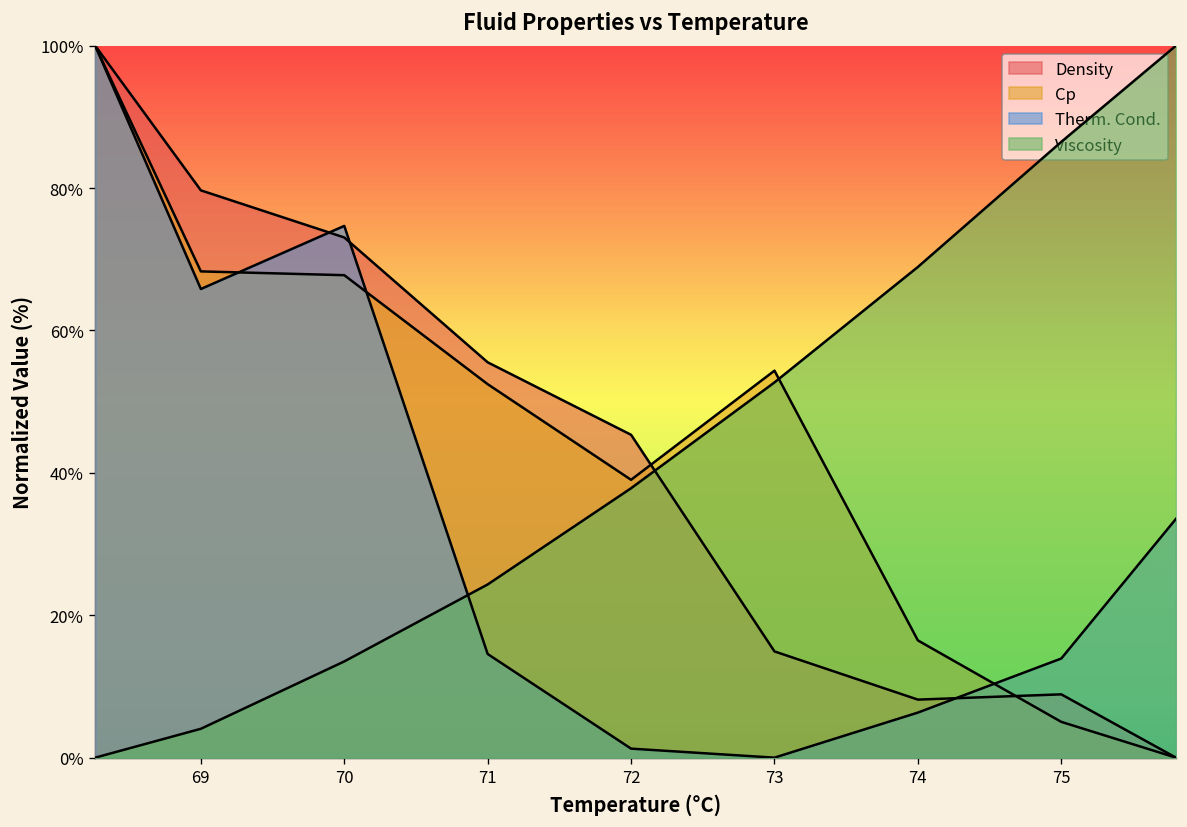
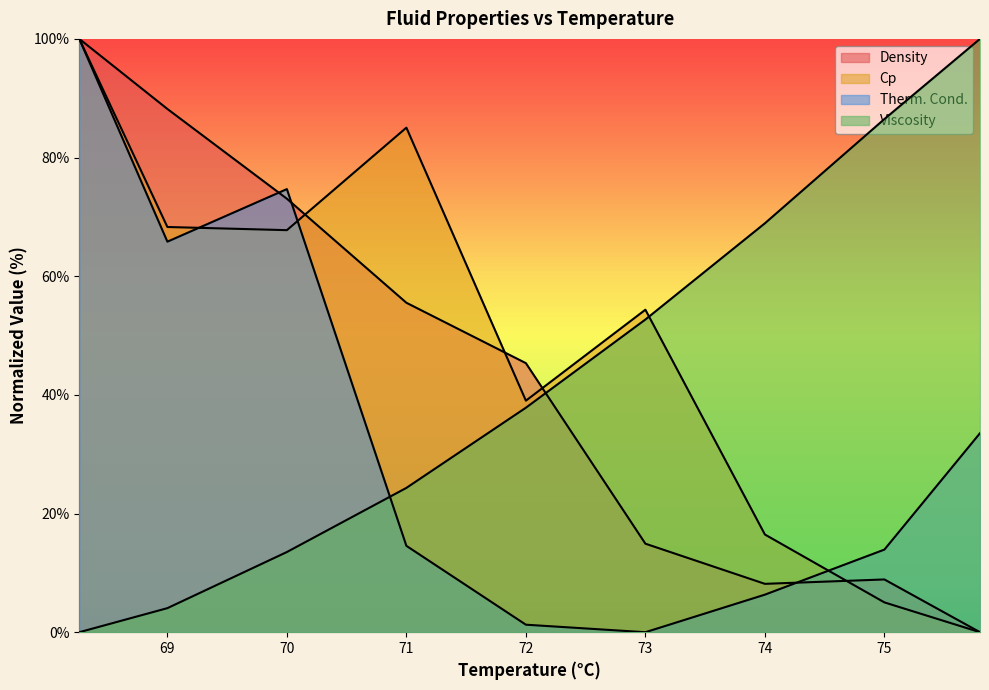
  {
    "Density": {
-     "69": "80%",
+     "69": "88%",
      "70": "73%",
      "71": "56%",
      "72": "45%",
      "73": "15%",
      "74": "8%",
      "75": "9%"
    },
    "Cp": {
      "69": "68%",
      "70": "68%",
-     "71": "52%",
+     "71": "85%",
      "72": "39%",
      "73": "54%",
      "74": "16%",
      "75": "5%"
    },
    "Therm. Cond.": {
      "69": "66%",
      "70": "75%",
      "71": "15%",
      "72": "1%",
      "73": "0%",
      "74": "6%",
      "75": "14%"
    },
    "Viscosity": {
      "69": "4%",
      "70": "14%",
      "71": "24%",
      "72": "38%",
      "73": "53%",
      "74": "69%"
    }
  }
